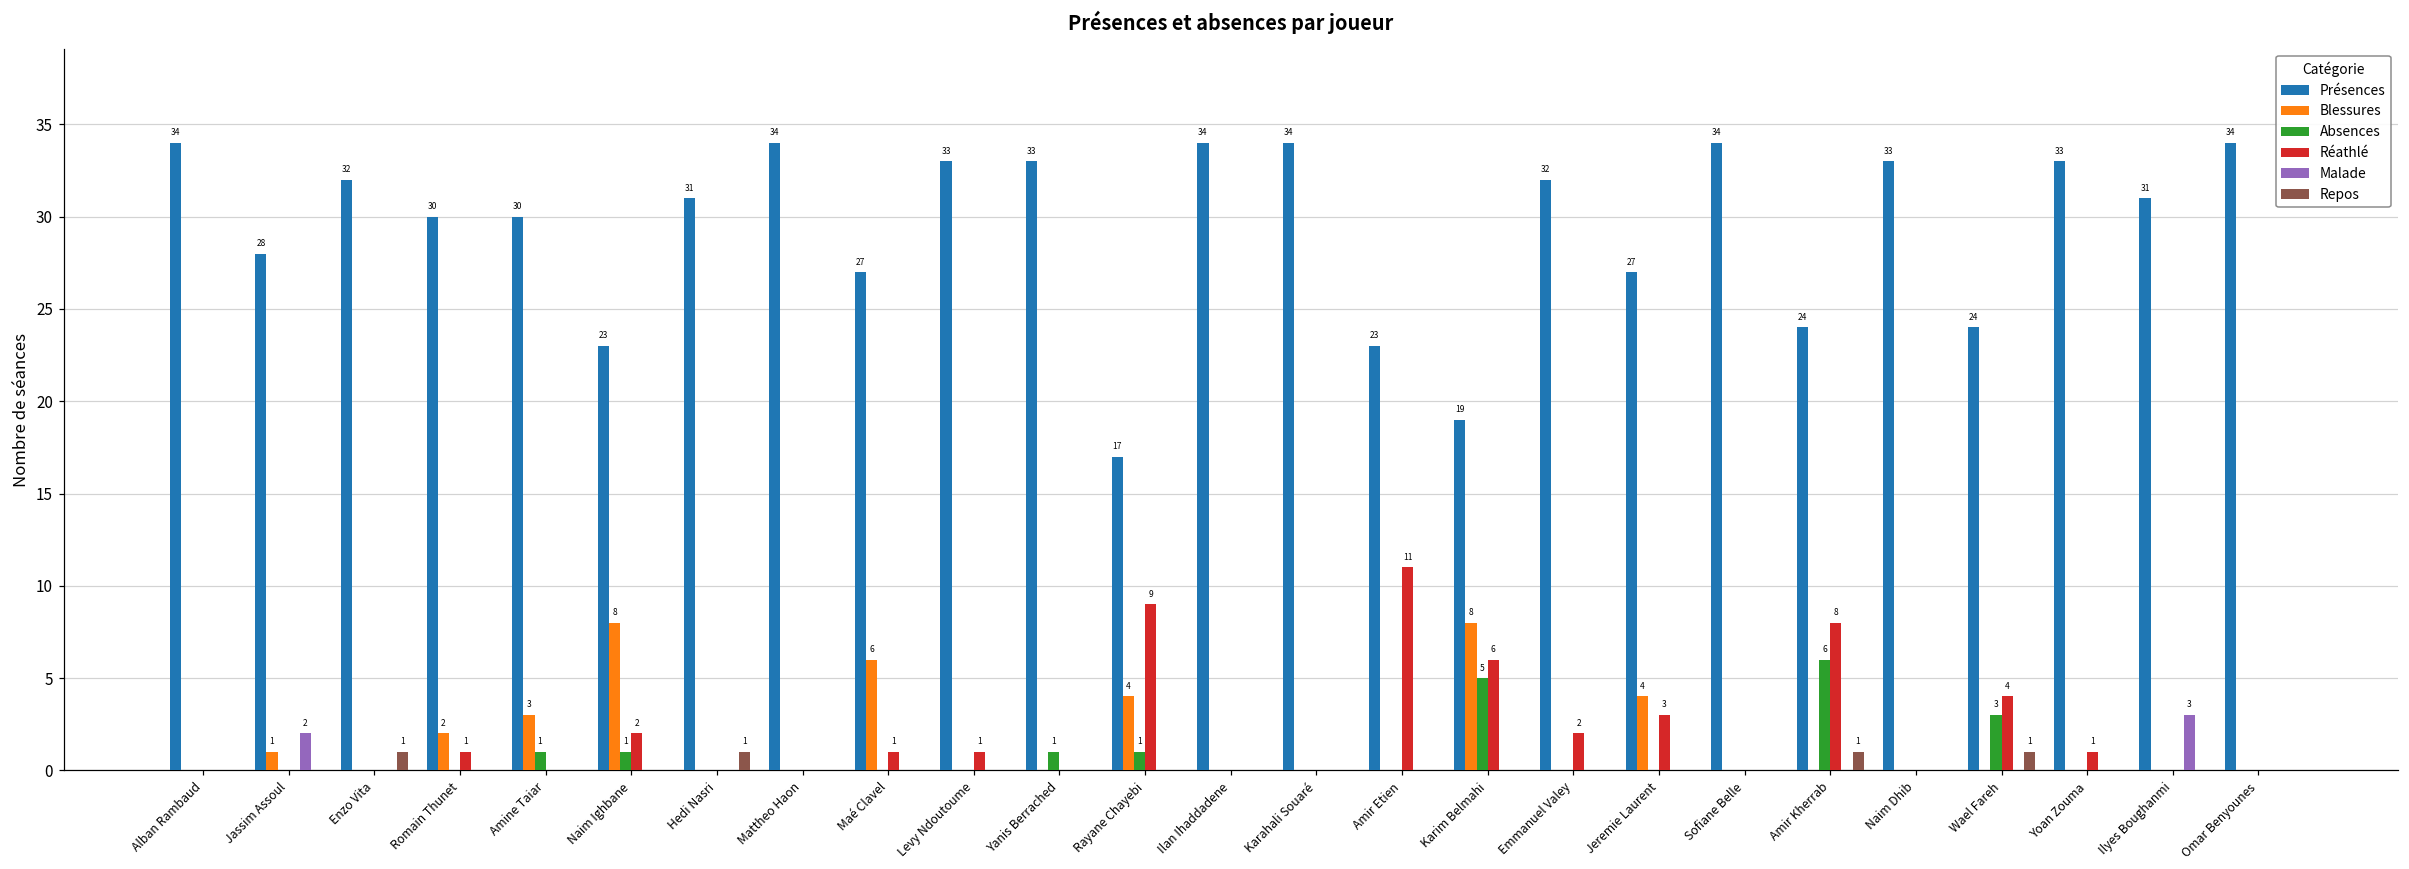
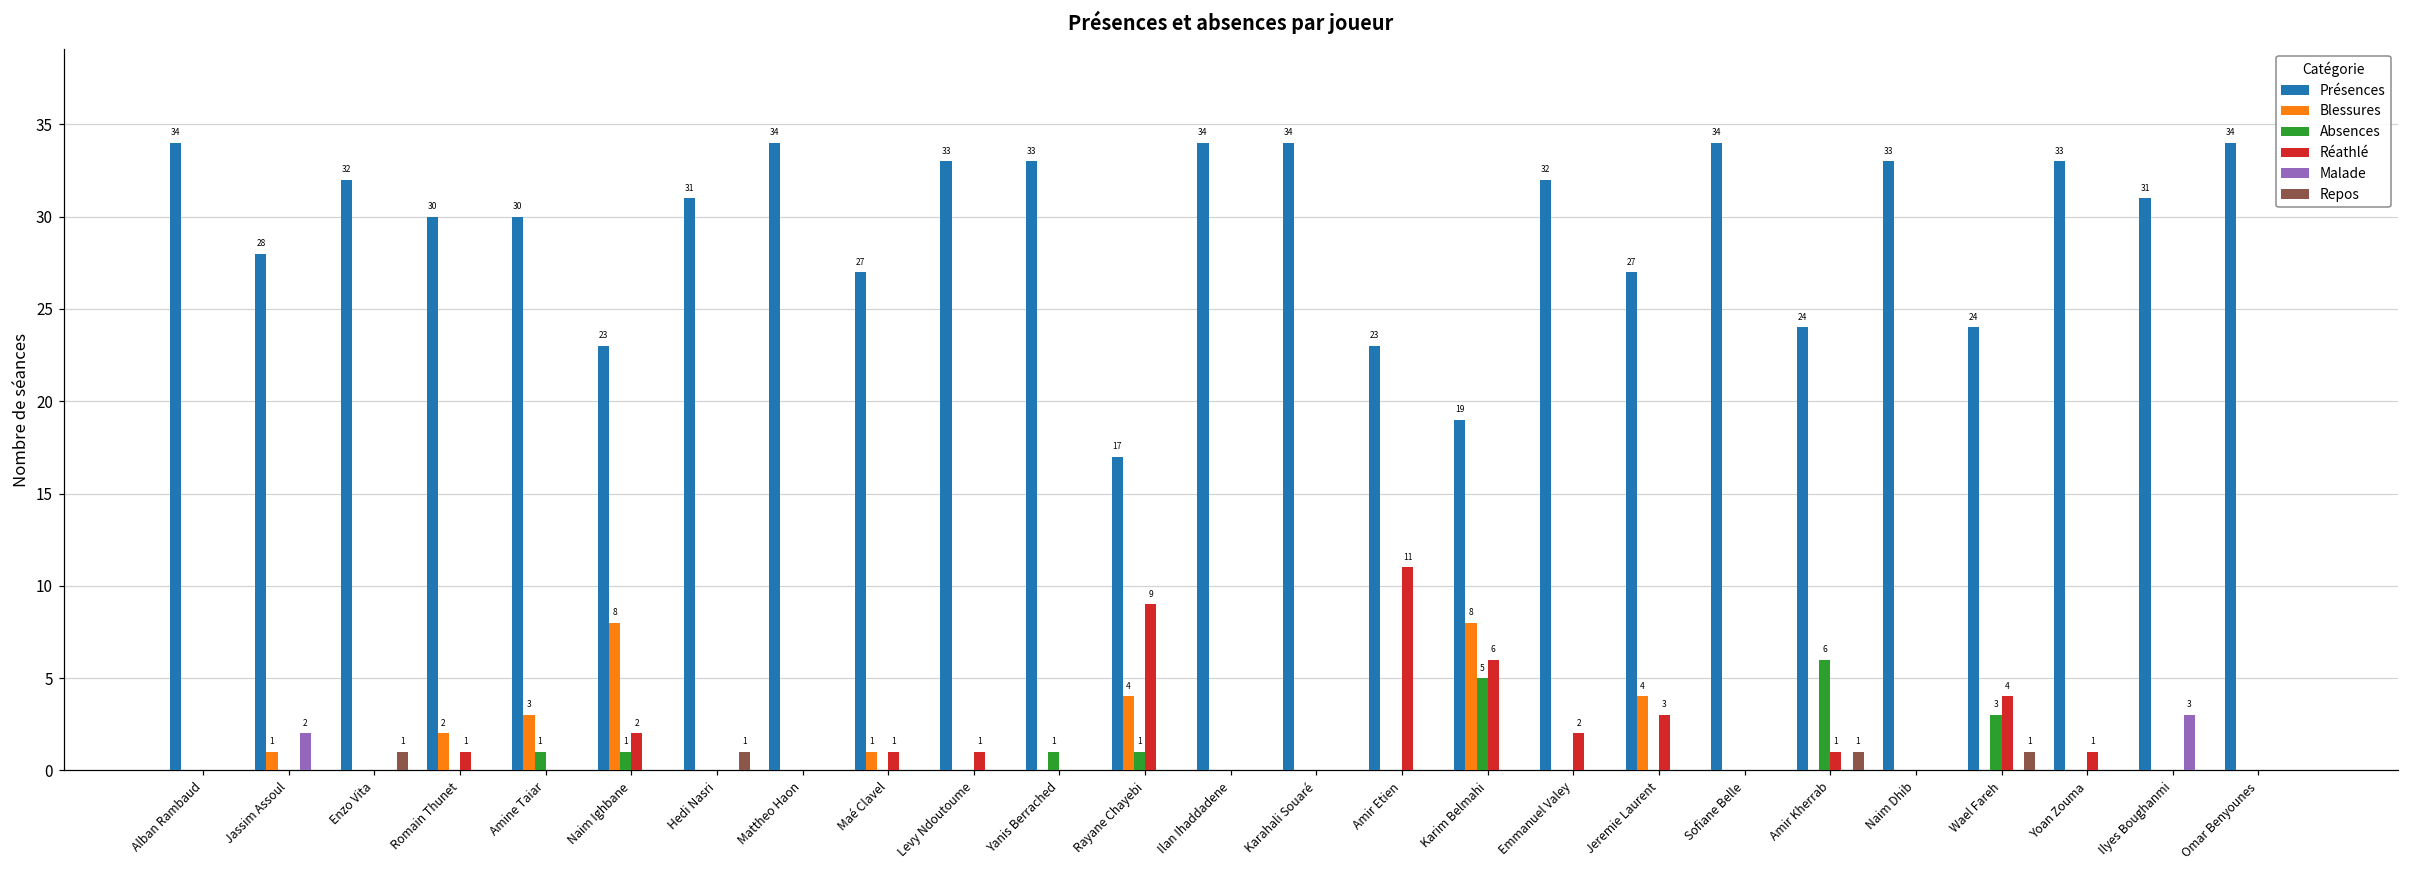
  {
    "Présences": {
      "Alban Rambaud": 34,
      "Jassim Assoul": 28,
      "Enzo Vita": 32,
      "Romain Thunet": 30,
      "Amine Taiar": 30,
      "Naim Ighbane": 23,
      "Hedi Nasri": 31,
      "Mattheo Haon": 34,
      "Maé Clavel": 27,
      "Levy Ndoutoume": 33,
      "Yanis Berrached": 33,
      "Rayane Chayebi": 17,
      "Ilan Ihaddadene": 34,
      "Karahali Souaré": 34,
      "Amir Etien": 23,
      "Karim Belmahi": 19,
      "Emmanuel Valey": 32,
      "Jeremie Laurent": 27,
      "Sofiane Belle": 34,
      "Amir Kherrab": 24,
      "Naim Dhib": 33,
      "Wael Fareh": 24,
      "Yoan Zouma": 33,
      "Ilyes Boughanmi": 31,
      "Omar Benyounes": 34
    },
    "Blessures": {
      "Jassim Assoul": 1,
      "Romain Thunet": 2,
      "Amine Taiar": 3,
      "Naim Ighbane": 8,
-     "Maé Clavel": 6,
+     "Maé Clavel": 1,
      "Rayane Chayebi": 4,
      "Karim Belmahi": 8,
      "Jeremie Laurent": 4
    },
    "Absences": {
      "Amine Taiar": 1,
      "Naim Ighbane": 1,
      "Yanis Berrached": 1,
      "Rayane Chayebi": 1,
      "Karim Belmahi": 5,
      "Amir Kherrab": 6,
      "Wael Fareh": 3
    },
    "Réathlé": {
      "Romain Thunet": 1,
      "Naim Ighbane": 2,
      "Maé Clavel": 1,
      "Levy Ndoutoume": 1,
      "Rayane Chayebi": 9,
      "Amir Etien": 11,
      "Karim Belmahi": 6,
      "Emmanuel Valey": 2,
      "Jeremie Laurent": 3,
-     "Amir Kherrab": 8,
+     "Amir Kherrab": 1,
      "Wael Fareh": 4,
      "Yoan Zouma": 1
    },
    "Malade": {
      "Jassim Assoul": 2,
      "Ilyes Boughanmi": 3
    },
    "Repos": {
      "Enzo Vita": 1,
      "Hedi Nasri": 1,
      "Amir Kherrab": 1,
      "Wael Fareh": 1
    }
  }
